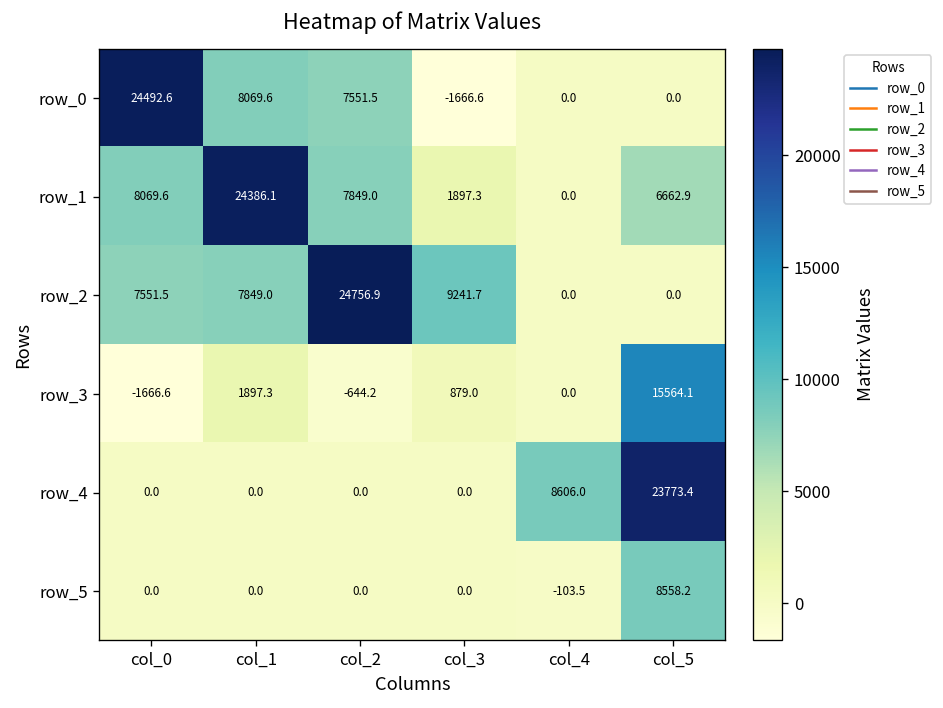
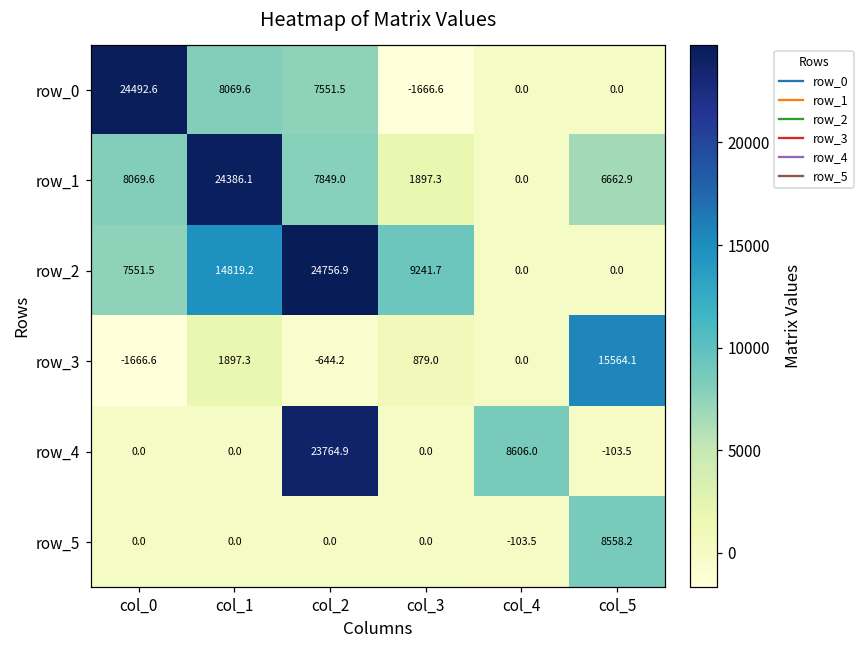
  {
    "row_0": {
      "col_0": 24492.6,
      "col_1": 8069.6,
      "col_2": 7551.5,
      "col_3": -1666.6,
      "col_4": 0.0,
      "col_5": 0.0
    },
    "row_1": {
      "col_0": 8069.6,
      "col_1": 24386.1,
      "col_2": 7849.0,
      "col_3": 1897.3,
      "col_4": 0.0,
      "col_5": 6662.9
    },
    "row_2": {
      "col_0": 7551.5,
-     "col_1": 7849.0,
+     "col_1": 14819.2,
      "col_2": 24756.9,
      "col_3": 9241.7,
      "col_4": 0.0,
      "col_5": 0.0
    },
    "row_3": {
      "col_0": -1666.6,
      "col_1": 1897.3,
      "col_2": -644.2,
      "col_3": 879.0,
      "col_4": 0.0,
      "col_5": 15564.1
    },
    "row_4": {
      "col_0": 0.0,
      "col_1": 0.0,
-     "col_2": 0.0,
+     "col_2": 23764.9,
      "col_3": 0.0,
      "col_4": 8606.0,
-     "col_5": 23773.4
+     "col_5": -103.5
    },
    "row_5": {
      "col_0": 0.0,
      "col_1": 0.0,
      "col_2": 0.0,
      "col_3": 0.0,
      "col_4": -103.5,
      "col_5": 8558.2
    }
  }
